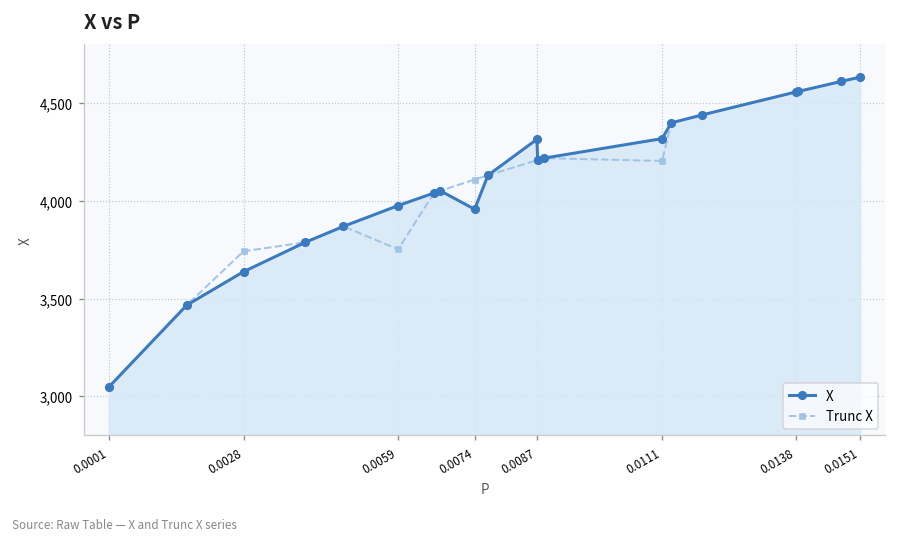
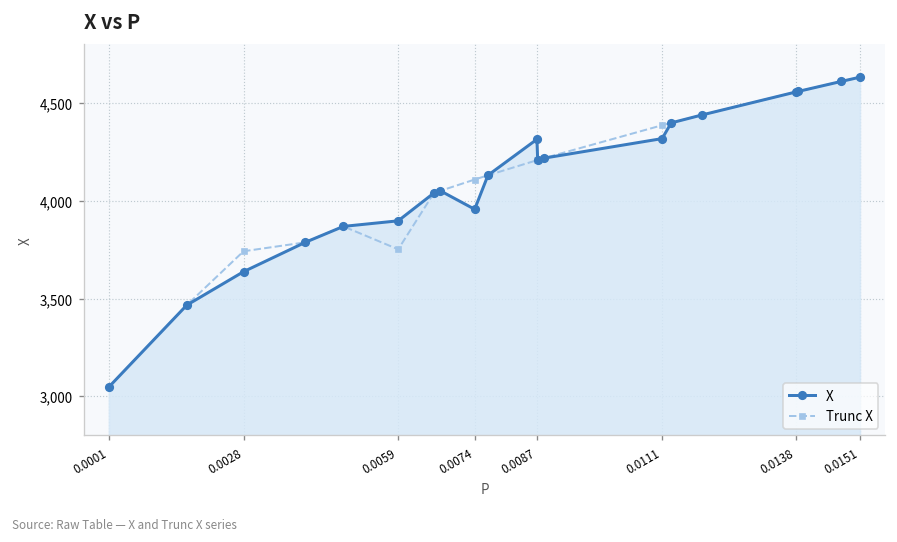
  {
    "X": {
      "0.0028": "3,640",
-     "0.0059": "3,980",
+     "0.0059": "3,900",
      "0.0074": "3,960",
      "0.0087": "4,310",
      "0.0111": "4,320"
    },
    "Trunc X": {
      "0.0028": "3,740",
      "0.0059": "3,750",
      "0.0074": "4,110",
-     "0.0111": "4,200"
+     "0.0111": "4,390"
    }
  }
